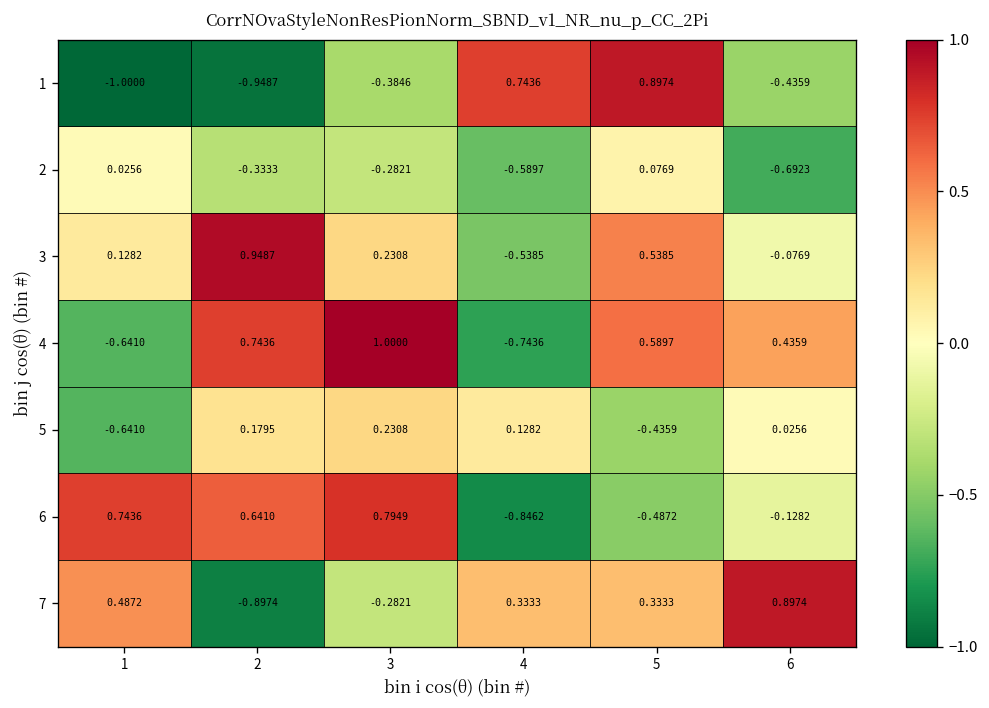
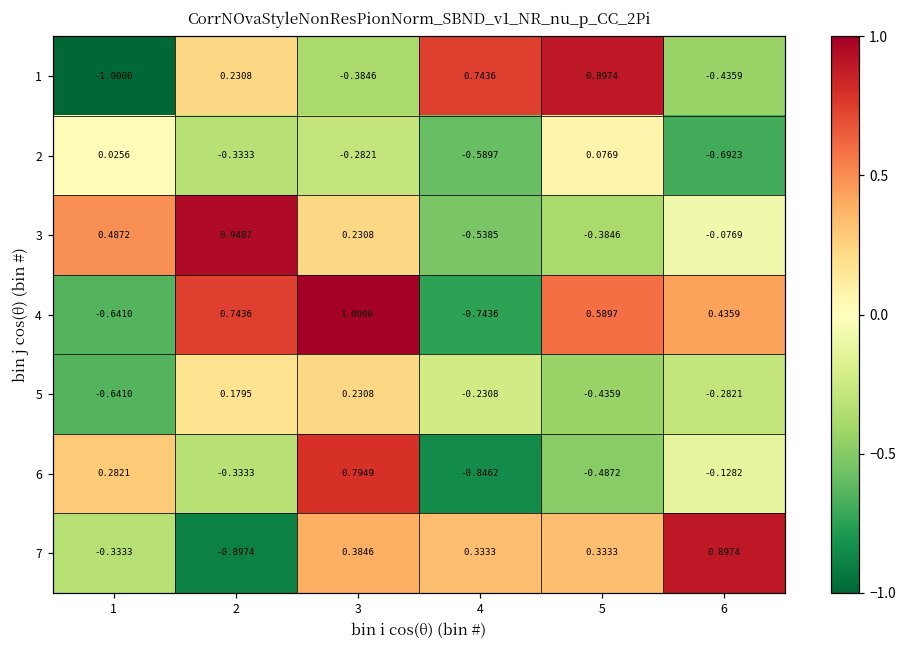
  {
    "1": {
      "1": -1.0000,
-     "2": -0.9487,
+     "2": 0.2308,
      "3": -0.3846,
      "4": 0.7436,
      "5": 0.8974,
      "6": -0.4359
    },
    "2": {
      "1": 0.0256,
      "2": -0.3333,
      "3": -0.2821,
      "4": -0.5897,
      "5": 0.0769,
      "6": -0.6923
    },
    "3": {
-     "1": 0.1282,
+     "1": 0.4872,
      "2": 0.9487,
      "3": 0.2308,
      "4": -0.5385,
-     "5": 0.5385,
+     "5": -0.3846,
      "6": -0.0769
    },
    "4": {
      "1": -0.6410,
      "2": 0.7436,
      "3": 1.0000,
      "4": -0.7436,
      "5": 0.5897,
      "6": 0.4359
    },
    "5": {
      "1": -0.6410,
      "2": 0.1795,
      "3": 0.2308,
-     "4": 0.1282,
+     "4": -0.2308,
      "5": -0.4359,
-     "6": 0.0256
+     "6": -0.2821
    },
    "6": {
-     "1": 0.7436,
-     "2": 0.6410,
+     "1": 0.2821,
+     "2": -0.3333,
      "3": 0.7949,
      "4": -0.8462,
      "5": -0.4872,
      "6": -0.1282
    },
    "7": {
-     "1": 0.4872,
+     "1": -0.3333,
      "2": -0.8974,
-     "3": -0.2821,
+     "3": 0.3846,
      "4": 0.3333,
      "5": 0.3333,
      "6": 0.8974
    }
  }
